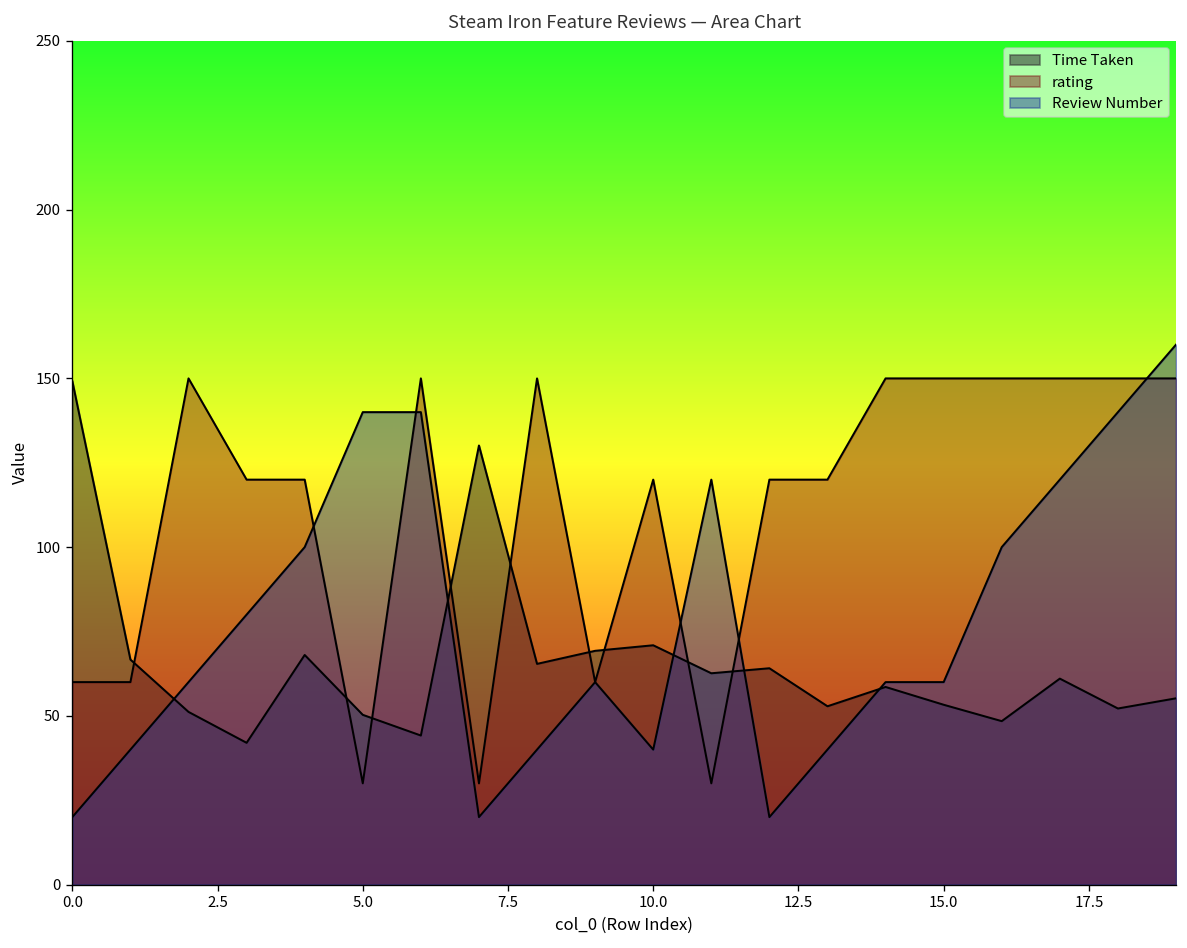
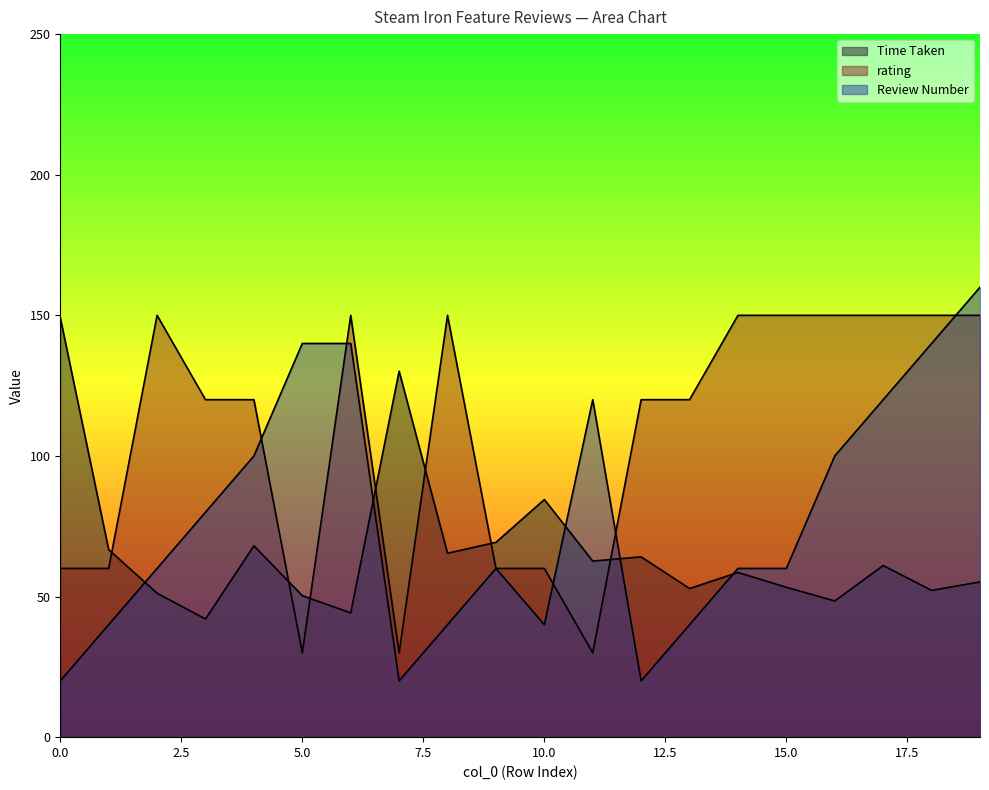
  {
    "Time Taken": {
      "0.0": 149,
      "5.0": 50,
-     "10.0": 71,
+     "10.0": 84,
      "15.0": 53
    },
    "rating": {
      "0.0": 60,
      "5.0": 30,
-     "10.0": 120,
+     "10.0": 60,
      "15.0": 150
    },
    "Review Number": {
      "0.0": 20,
      "5.0": 140,
      "10.0": 40,
      "15.0": 60
    }
  }
